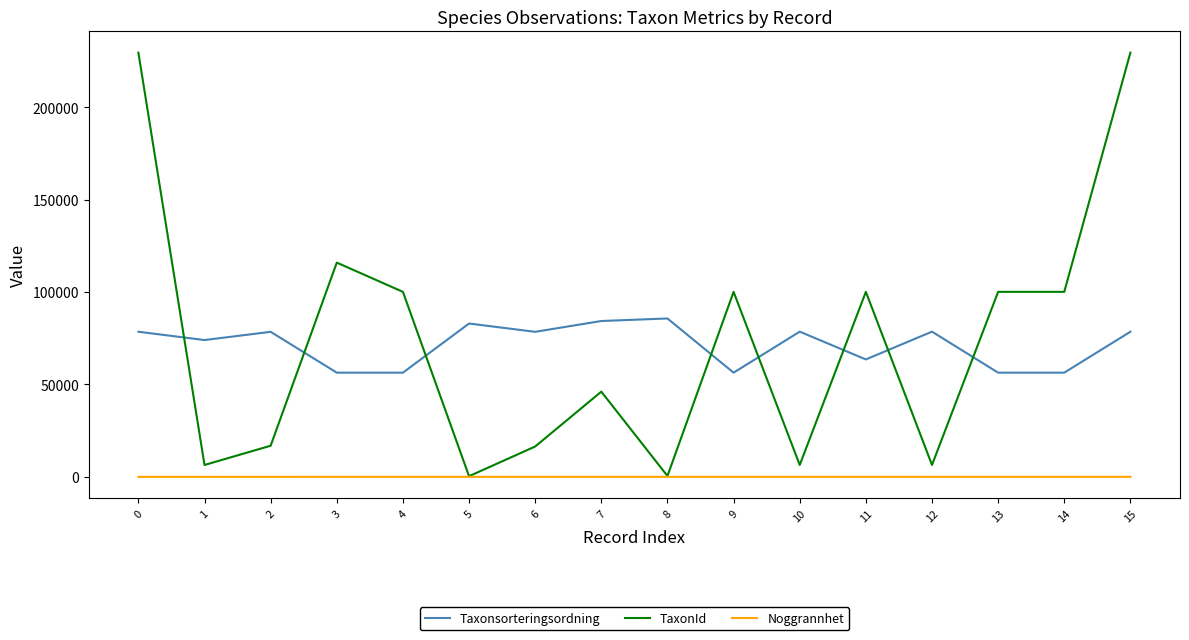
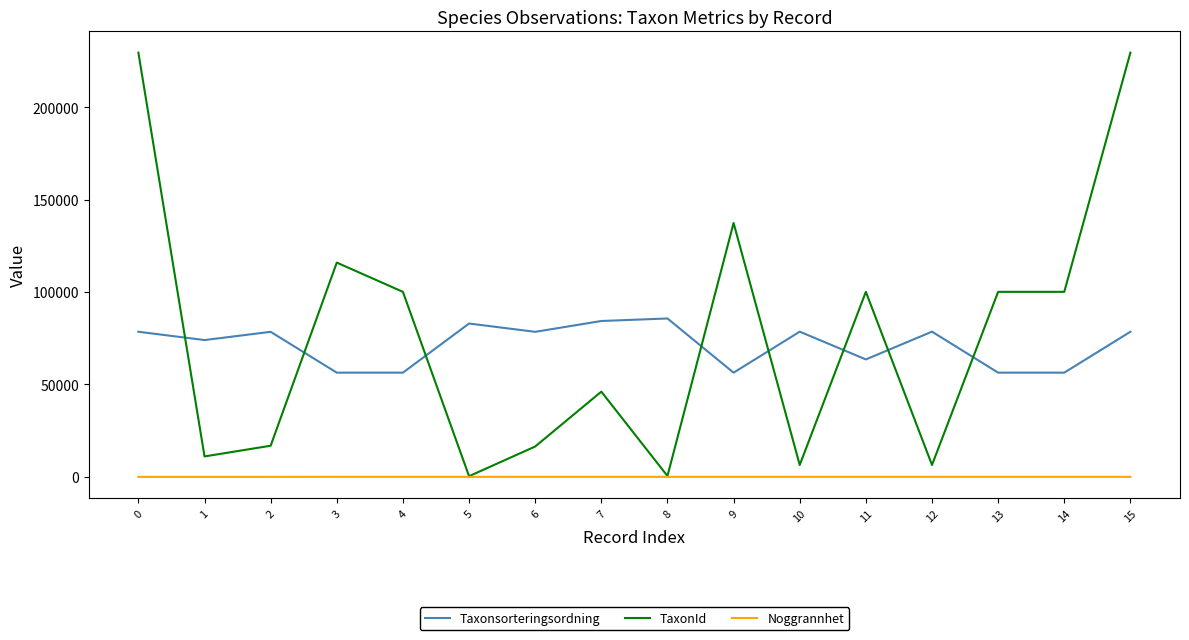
  {
    "Taxonsorteringsordning": {
      "0": 79000,
      "1": 74000,
      "2": 78000,
      "3": 56000,
      "4": 56000,
      "5": 83000,
      "6": 78000,
      "7": 84000,
      "8": 86000,
      "9": 56000,
      "10": 79000,
      "11": 64000,
      "12": 79000,
      "13": 56000,
      "14": 56000,
      "15": 79000
    },
    "TaxonId": {
      "0": 229000,
-     "1": 6000,
+     "1": 11000,
      "2": 17000,
      "3": 116000,
      "4": 100000,
      "6": 16000,
      "7": 46000,
-     "9": 100000,
+     "9": 137000,
      "10": 6000,
      "11": 100000,
      "12": 6000,
      "13": 100000,
      "14": 100000,
      "15": 229000
    },
    "Noggrannhet": {
      "0": 0,
      "1": 0,
      "2": 0,
      "3": 0,
      "4": 0,
      "6": 0,
      "7": 0,
      "9": 0,
      "10": 0,
      "11": 0,
      "12": 0,
      "13": 0,
      "14": 0,
      "15": 0
    }
  }
